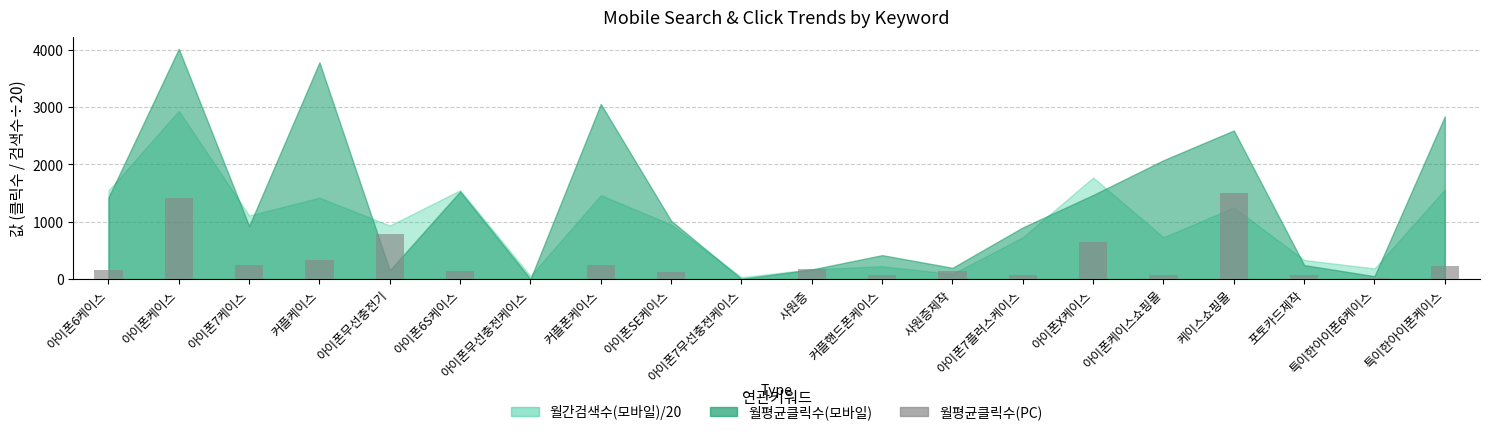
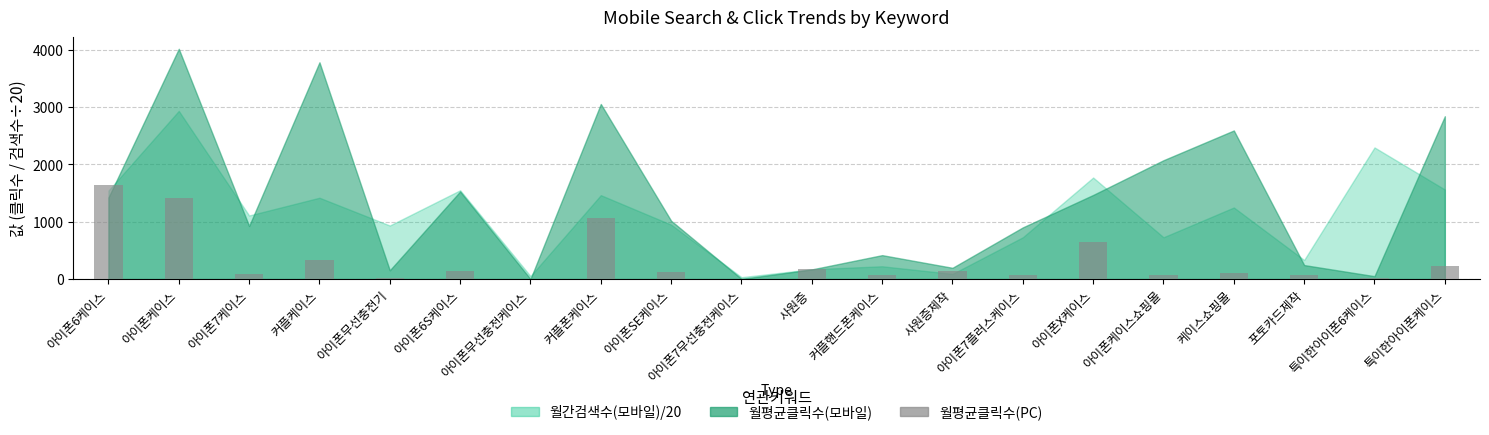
  {
    "월간검색수(모바일)/20": {
      "아이폰6케이스": 1500,
      "아이폰케이스": 2900,
      "아이폰7케이스": 1100,
      "커플케이스": 1400,
      "아이폰무선충전기": 900,
      "아이폰무선충전케이스": 100,
      "커플폰케이스": 1500,
      "아이폰SE케이스": 1000,
      "커플핸드폰케이스": 200,
      "사원증제작": 100,
      "아이폰7플러스케이스": 700,
      "아이폰X케이스": 1800,
      "아이폰케이스쇼핑몰": 700,
      "케이스쇼핑몰": 1300,
      "포토카드제작": 300,
-     "특이한아이폰6케이스": 200,
+     "특이한아이폰6케이스": 2300,
      "특이한아이폰케이스": 1600
    },
    "월평균클릭수(PC)": {
-     "아이폰6케이스": 200,
+     "아이폰6케이스": 1700,
      "아이폰케이스": 1400,
-     "아이폰7케이스": 300,
+     "아이폰7케이스": 100,
      "커플케이스": 300,
-     "아이폰무선충전기": 800,
+     "아이폰무선충전기": 0,
      "아이폰6S케이스": 100,
-     "커플폰케이스": 200,
+     "커플폰케이스": 1100,
      "아이폰SE케이스": 100,
      "사원증": 200,
      "커플핸드폰케이스": 100,
      "사원증제작": 100,
      "아이폰7플러스케이스": 100,
      "아이폰X케이스": 600,
      "아이폰케이스쇼핑몰": 100,
-     "케이스쇼핑몰": 1500,
+     "케이스쇼핑몰": 100,
      "포토카드제작": 100,
      "특이한아이폰케이스": 200
    },
    "월평균클릭수(모바일)": {
      "아이폰6케이스": 1400,
      "아이폰케이스": 4000,
      "아이폰7케이스": 900,
      "커플케이스": 3800,
      "아이폰무선충전기": 200,
      "커플폰케이스": 3100,
      "아이폰SE케이스": 1000,
      "커플핸드폰케이스": 400,
      "사원증제작": 200,
      "아이폰7플러스케이스": 900,
      "아이폰X케이스": 1500,
      "아이폰케이스쇼핑몰": 2100,
      "케이스쇼핑몰": 2600,
      "포토카드제작": 200,
      "특이한아이폰6케이스": 100,
      "특이한아이폰케이스": 2800
    }
  }
